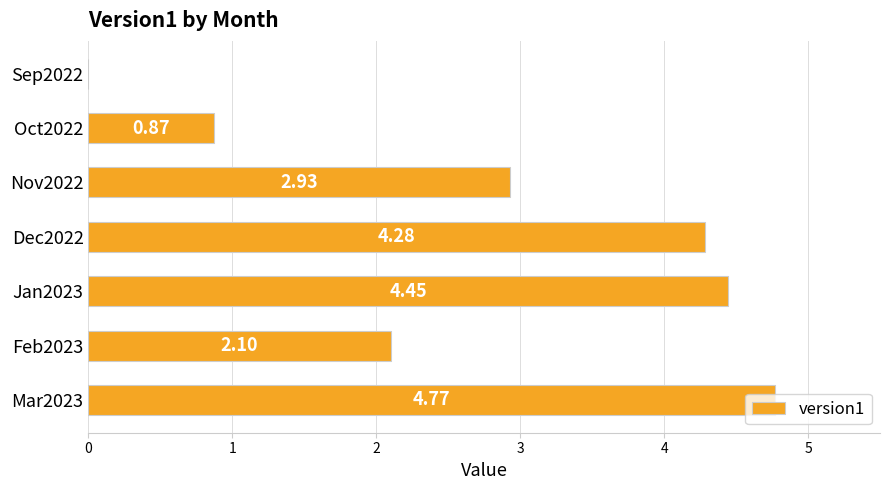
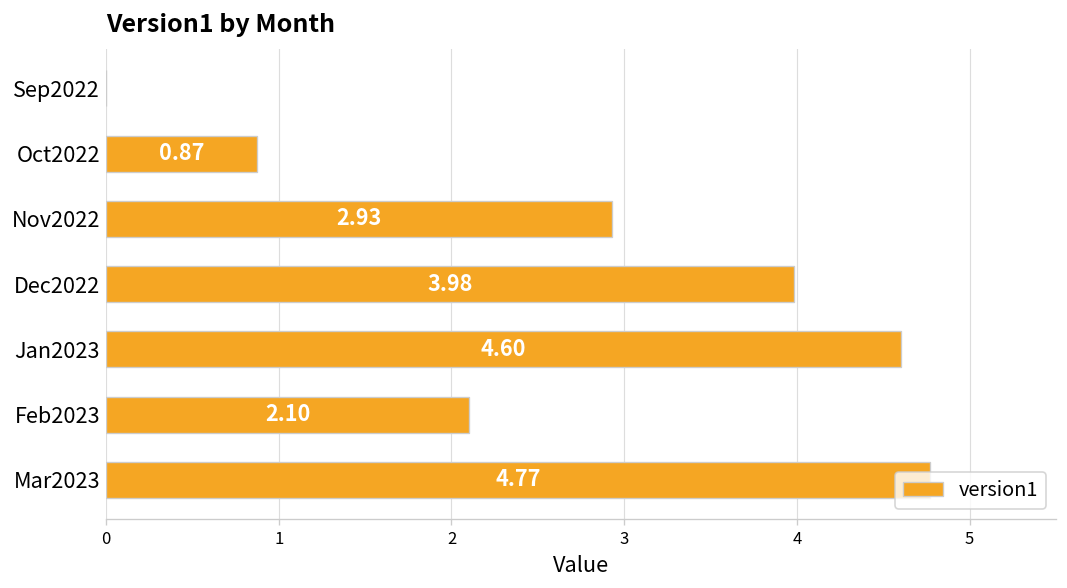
  {
    "Oct2022": 0.87,
    "Nov2022": 2.93,
-   "Dec2022": 4.28,
-   "Jan2023": 4.45,
+   "Dec2022": 3.98,
+   "Jan2023": 4.60,
    "Feb2023": 2.10
  }
